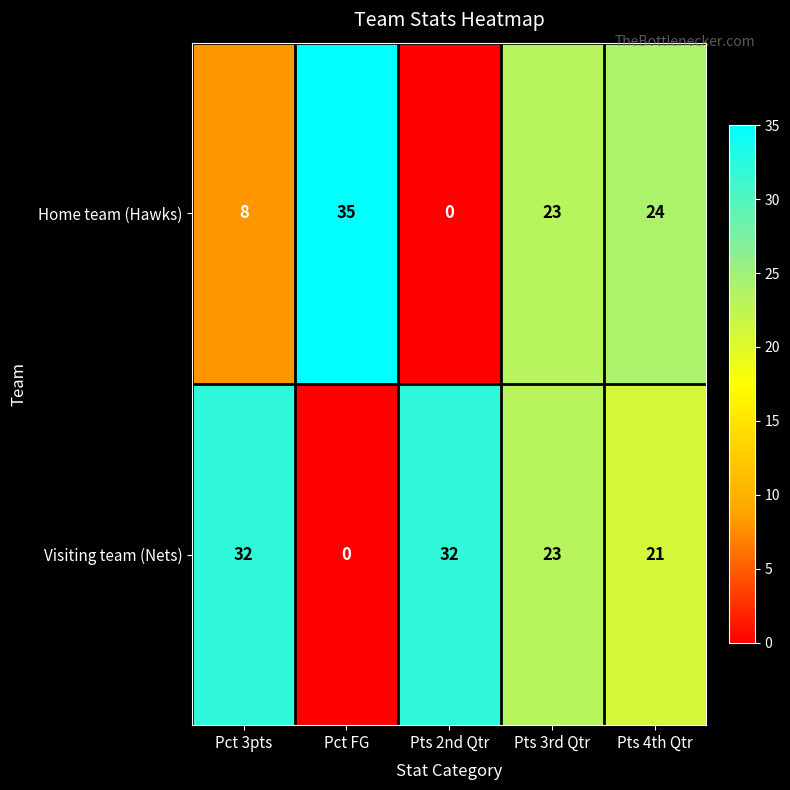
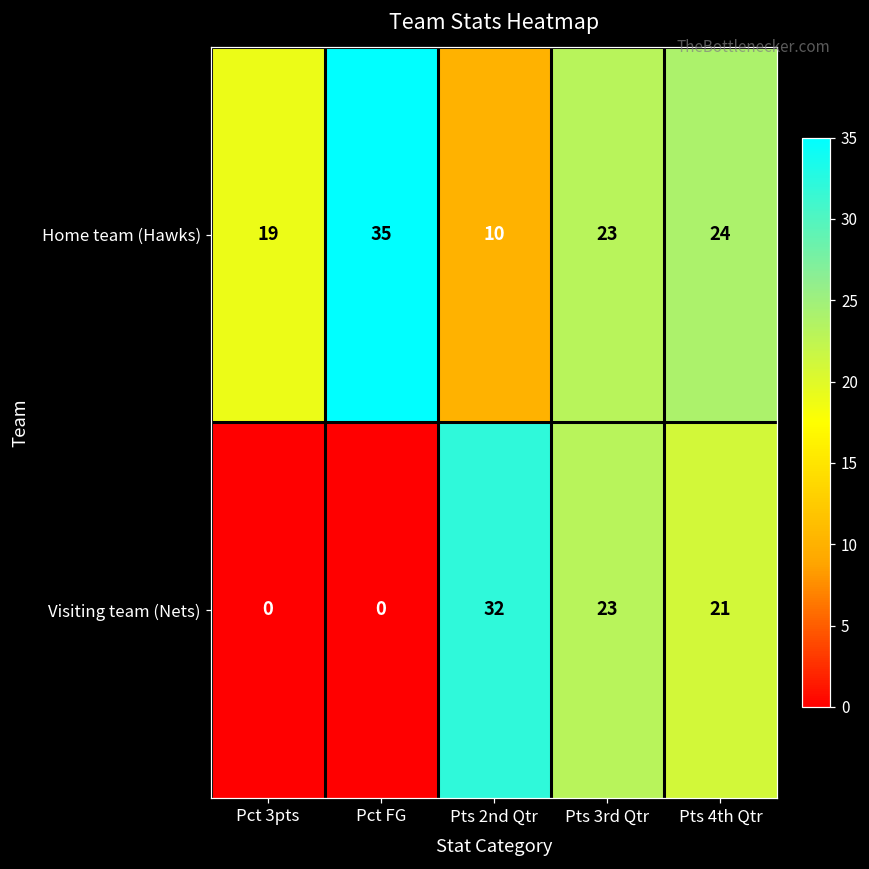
  {
    "Home team (Hawks)": {
-     "Pct 3pts": 8,
+     "Pct 3pts": 19,
      "Pct FG": 35,
-     "Pts 2nd Qtr": 0,
+     "Pts 2nd Qtr": 10,
      "Pts 3rd Qtr": 23,
      "Pts 4th Qtr": 24
    },
    "Visiting team (Nets)": {
-     "Pct 3pts": 32,
+     "Pct 3pts": 0,
      "Pct FG": 0,
      "Pts 2nd Qtr": 32,
      "Pts 3rd Qtr": 23,
      "Pts 4th Qtr": 21
    }
  }
